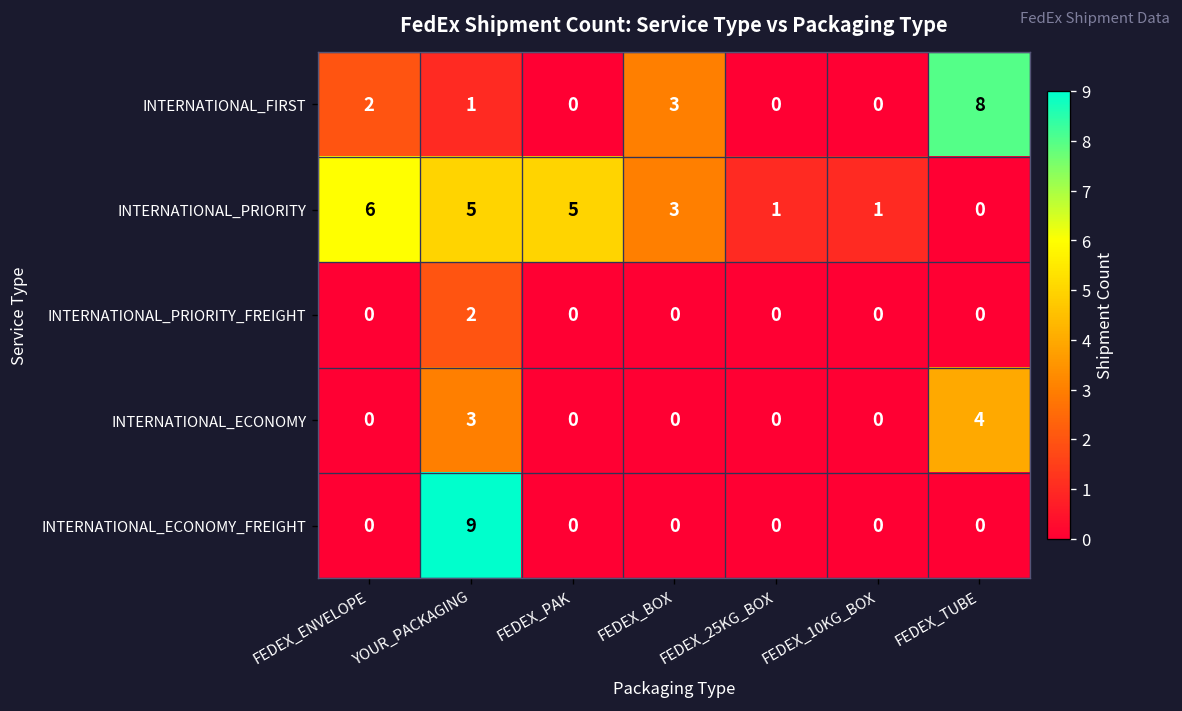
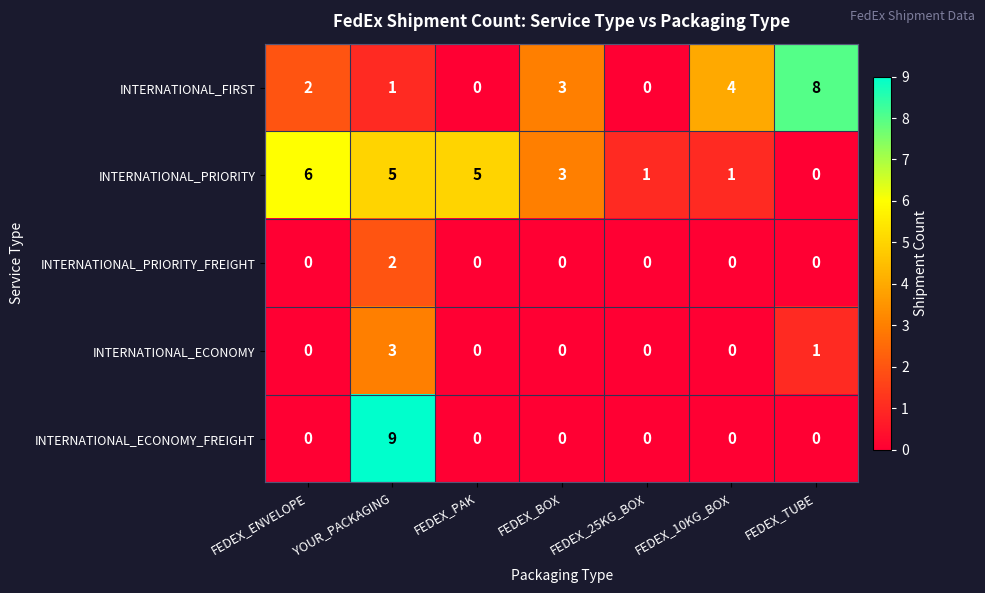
  {
    "INTERNATIONAL_FIRST": {
      "FEDEX_ENVELOPE": 2,
      "YOUR_PACKAGING": 1,
      "FEDEX_PAK": 0,
      "FEDEX_BOX": 3,
      "FEDEX_25KG_BOX": 0,
-     "FEDEX_10KG_BOX": 0,
+     "FEDEX_10KG_BOX": 4,
      "FEDEX_TUBE": 8
    },
    "INTERNATIONAL_PRIORITY": {
      "FEDEX_ENVELOPE": 6,
      "YOUR_PACKAGING": 5,
      "FEDEX_PAK": 5,
      "FEDEX_BOX": 3,
      "FEDEX_25KG_BOX": 1,
      "FEDEX_10KG_BOX": 1,
      "FEDEX_TUBE": 0
    },
    "INTERNATIONAL_PRIORITY_FREIGHT": {
      "FEDEX_ENVELOPE": 0,
      "YOUR_PACKAGING": 2,
      "FEDEX_PAK": 0,
      "FEDEX_BOX": 0,
      "FEDEX_25KG_BOX": 0,
      "FEDEX_10KG_BOX": 0,
      "FEDEX_TUBE": 0
    },
    "INTERNATIONAL_ECONOMY": {
      "FEDEX_ENVELOPE": 0,
      "YOUR_PACKAGING": 3,
      "FEDEX_PAK": 0,
      "FEDEX_BOX": 0,
      "FEDEX_25KG_BOX": 0,
      "FEDEX_10KG_BOX": 0,
-     "FEDEX_TUBE": 4
+     "FEDEX_TUBE": 1
    },
    "INTERNATIONAL_ECONOMY_FREIGHT": {
      "FEDEX_ENVELOPE": 0,
      "YOUR_PACKAGING": 9,
      "FEDEX_PAK": 0,
      "FEDEX_BOX": 0,
      "FEDEX_25KG_BOX": 0,
      "FEDEX_10KG_BOX": 0,
      "FEDEX_TUBE": 0
    }
  }
